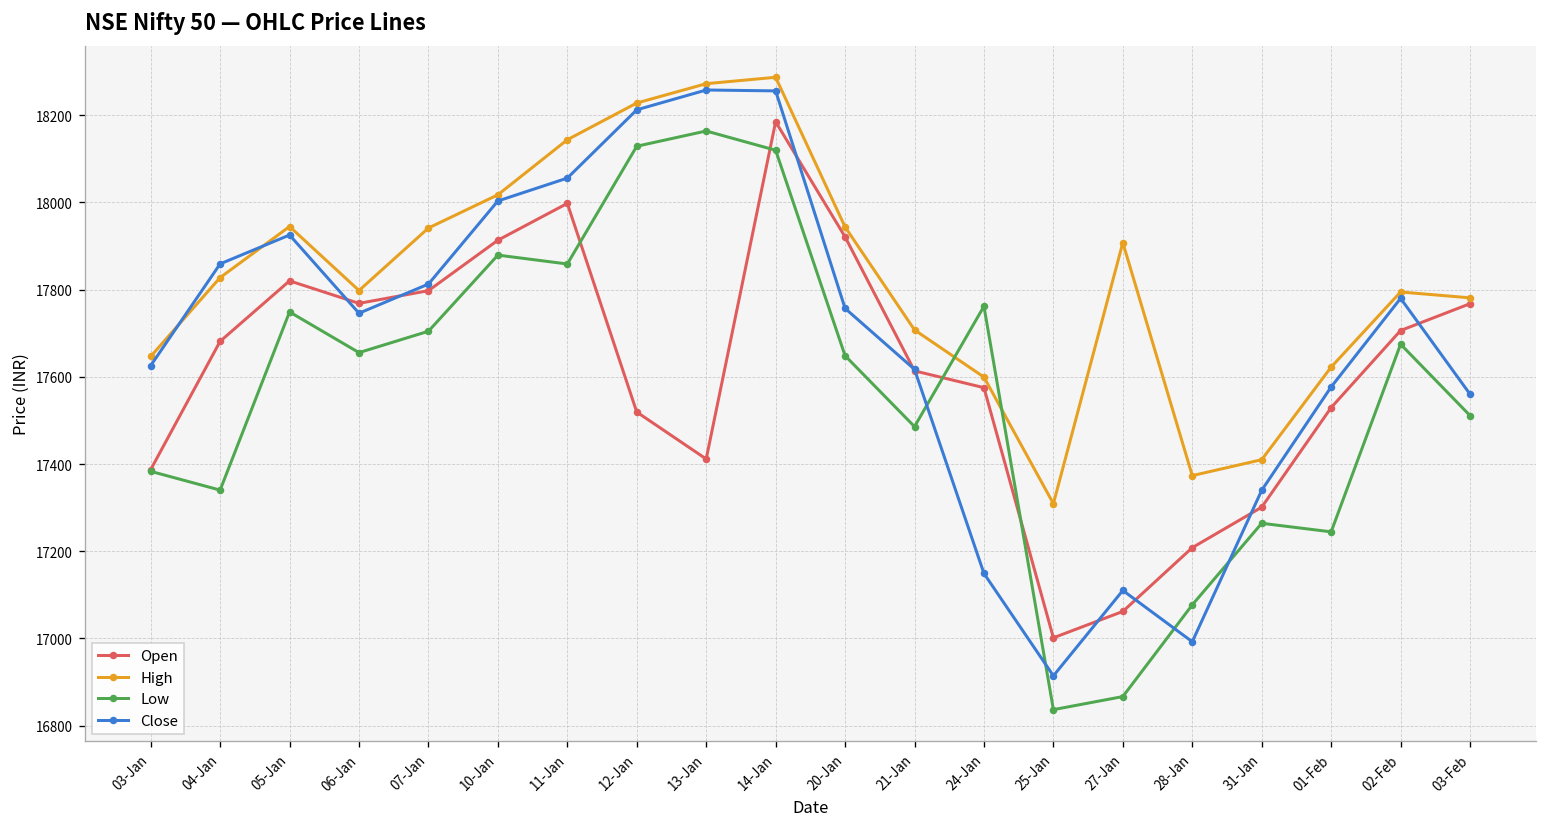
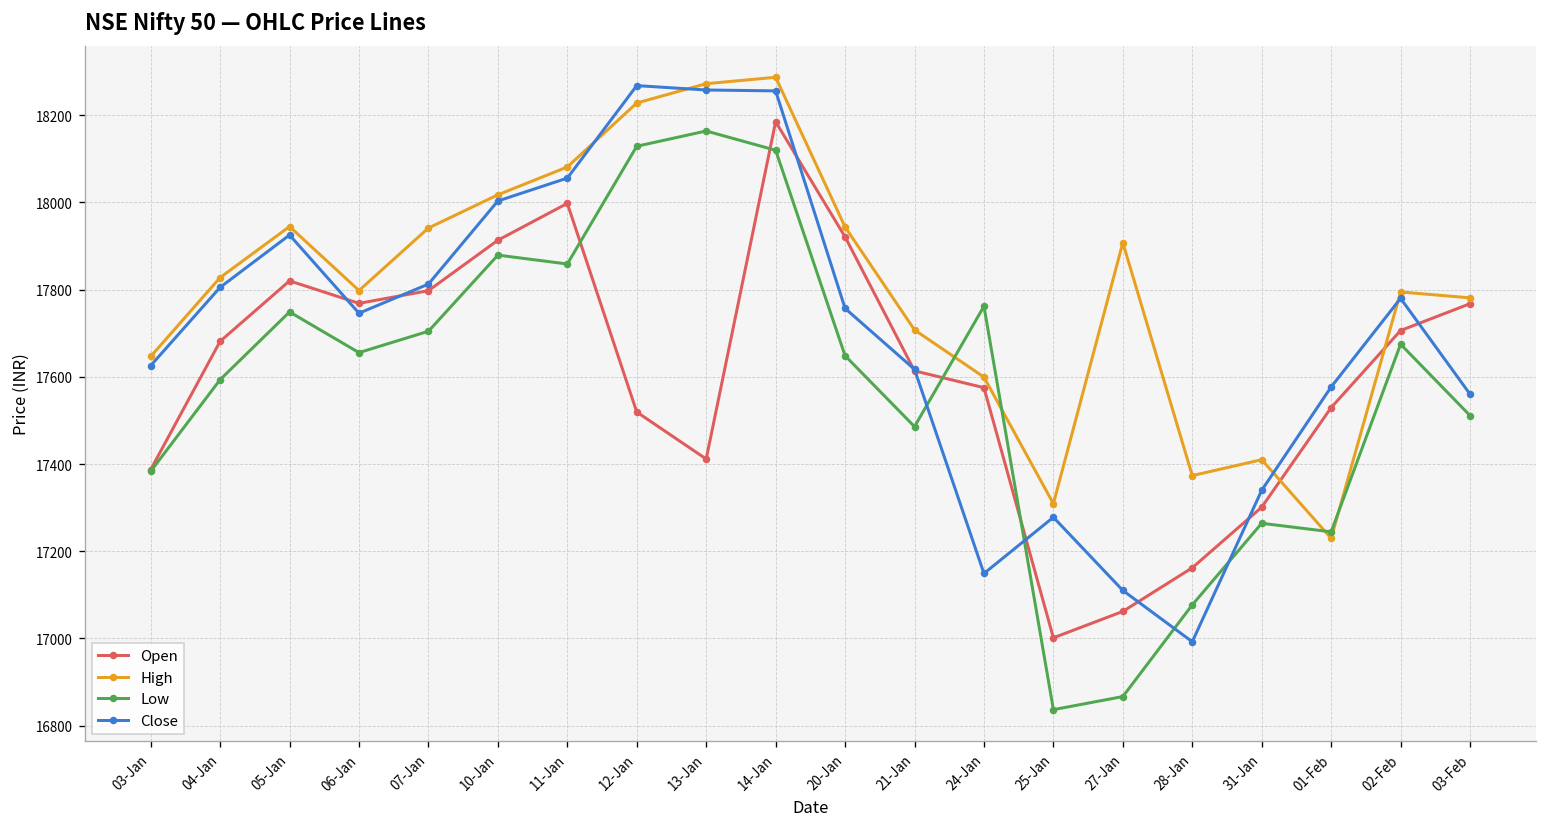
  {
    "Open": {
      "04-Jan": 17680,
      "05-Jan": 17820,
      "06-Jan": 17770,
      "07-Jan": 17800,
      "10-Jan": 17910,
      "11-Jan": 18000,
      "12-Jan": 17520,
      "13-Jan": 17410,
      "14-Jan": 18190,
      "20-Jan": 17920,
      "24-Jan": 17580,
      "25-Jan": 17000,
      "27-Jan": 17060,
-     "28-Jan": 17210,
+     "28-Jan": 17160,
      "31-Jan": 17300,
      "01-Feb": 17530,
      "02-Feb": 17710,
      "03-Feb": 17770
    },
    "High": {
      "03-Jan": 17650,
      "04-Jan": 17830,
      "05-Jan": 17940,
      "06-Jan": 17800,
      "07-Jan": 17940,
      "10-Jan": 18020,
-     "11-Jan": 18140,
+     "11-Jan": 18080,
      "12-Jan": 18230,
      "13-Jan": 18270,
      "14-Jan": 18290,
      "20-Jan": 17940,
      "21-Jan": 17710,
      "24-Jan": 17600,
      "25-Jan": 17310,
      "27-Jan": 17910,
      "28-Jan": 17370,
      "31-Jan": 17410,
-     "01-Feb": 17620,
+     "01-Feb": 17230,
      "02-Feb": 17790,
      "03-Feb": 17780
    },
    "Low": {
-     "04-Jan": 17340,
+     "04-Jan": 17590,
      "05-Jan": 17750,
      "06-Jan": 17660,
      "07-Jan": 17700,
      "10-Jan": 17880,
      "11-Jan": 17860,
      "12-Jan": 18130,
      "13-Jan": 18160,
      "14-Jan": 18120,
      "20-Jan": 17650,
      "21-Jan": 17490,
      "24-Jan": 17760,
      "25-Jan": 16840,
      "27-Jan": 16870,
      "28-Jan": 17080,
      "31-Jan": 17260,
      "01-Feb": 17240,
      "02-Feb": 17670,
      "03-Feb": 17510
    },
    "Close": {
      "03-Jan": 17630,
-     "04-Jan": 17860,
+     "04-Jan": 17810,
      "05-Jan": 17930,
      "06-Jan": 17750,
      "07-Jan": 17810,
      "10-Jan": 18000,
      "11-Jan": 18060,
-     "12-Jan": 18210,
+     "12-Jan": 18270,
      "13-Jan": 18260,
      "14-Jan": 18260,
      "20-Jan": 17760,
      "24-Jan": 17150,
-     "25-Jan": 16910,
+     "25-Jan": 17280,
      "27-Jan": 17110,
      "28-Jan": 16990,
      "31-Jan": 17340,
      "01-Feb": 17580,
      "02-Feb": 17780,
      "03-Feb": 17560
    }
  }
